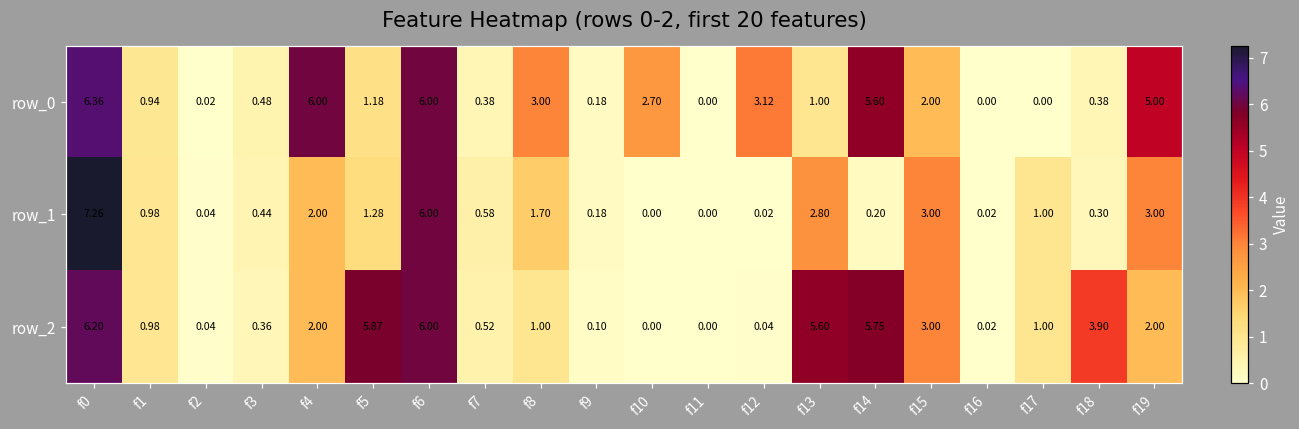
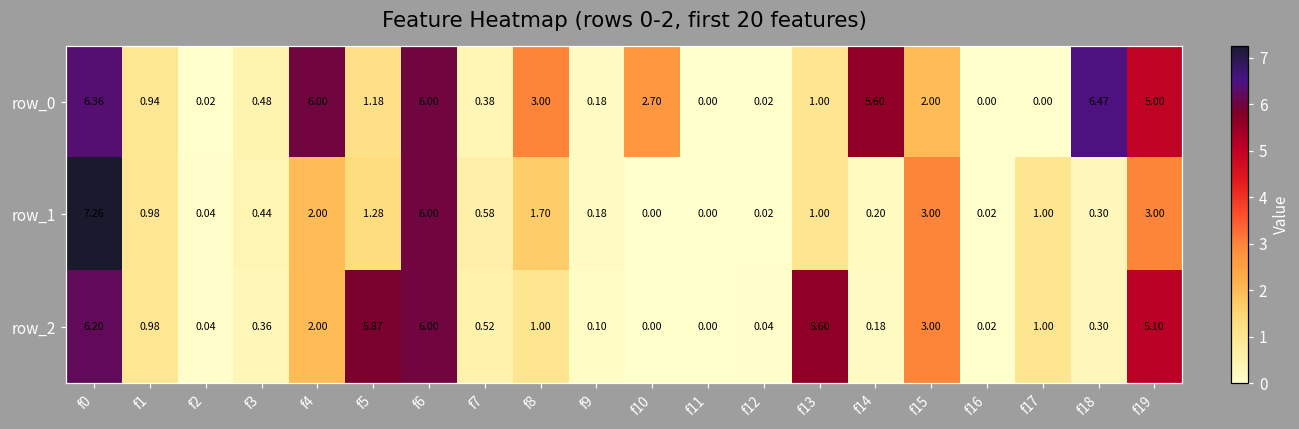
  {
    "row_0": {
      "f0": 6.36,
      "f1": 0.94,
      "f2": 0.02,
      "f3": 0.48,
      "f4": 6.00,
      "f5": 1.18,
      "f6": 6.00,
      "f7": 0.38,
      "f8": 3.00,
      "f9": 0.18,
      "f10": 2.70,
      "f11": 0.00,
-     "f12": 3.12,
+     "f12": 0.02,
      "f13": 1.00,
      "f14": 5.60,
      "f15": 2.00,
      "f16": 0.00,
      "f17": 0.00,
-     "f18": 0.38,
+     "f18": 6.47,
      "f19": 5.00
    },
    "row_1": {
      "f1": 0.98,
      "f2": 0.04,
      "f3": 0.44,
      "f4": 2.00,
      "f5": 1.28,
      "f6": 6.00,
      "f7": 0.58,
      "f8": 1.70,
      "f9": 0.18,
      "f10": 0.00,
      "f11": 0.00,
      "f12": 0.02,
-     "f13": 2.80,
+     "f13": 1.00,
      "f14": 0.20,
      "f15": 3.00,
      "f16": 0.02,
      "f17": 1.00,
      "f18": 0.30,
      "f19": 3.00
    },
    "row_2": {
      "f0": 6.20,
      "f1": 0.98,
      "f2": 0.04,
      "f3": 0.36,
      "f4": 2.00,
      "f5": 5.87,
      "f6": 6.00,
      "f7": 0.52,
      "f8": 1.00,
      "f9": 0.10,
      "f10": 0.00,
      "f11": 0.00,
      "f12": 0.04,
      "f13": 5.60,
-     "f14": 5.75,
+     "f14": 0.18,
      "f15": 3.00,
      "f16": 0.02,
      "f17": 1.00,
-     "f18": 3.90,
-     "f19": 2.00
+     "f18": 0.30,
+     "f19": 5.10
    }
  }
